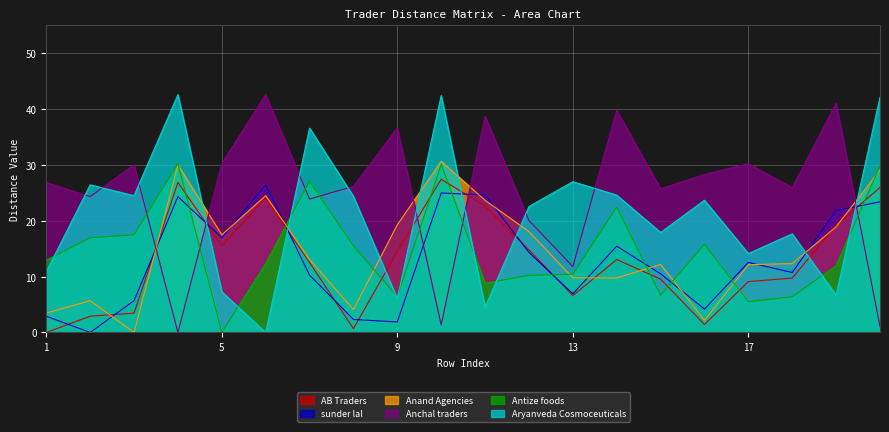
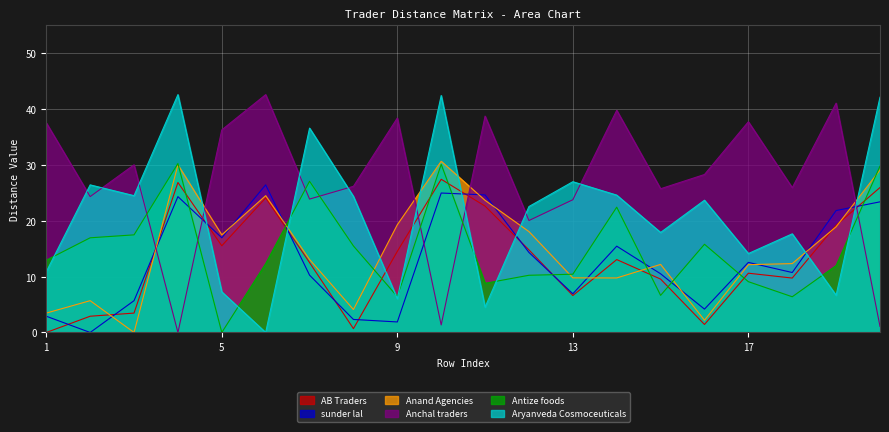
  {
    "AB Traders": {
      "1": 0,
      "5": 16,
      "9": 15,
-     "17": 9
+     "17": 11
    },
    "sunder lal": {
      "1": 3,
      "5": 17,
      "9": 2
    },
    "Anand Agencies": {
      "1": 3,
      "5": 17,
      "9": 19,
      "13": 10
    },
    "Anchal traders": {
-     "1": 27,
-     "5": 30,
-     "9": 37,
-     "13": 12,
-     "17": 30
+     "1": 38,
+     "5": 36,
+     "9": 38,
+     "13": 24,
+     "17": 38
    },
    "Antize foods": {
      "1": 13,
      "5": 0,
      "13": 10,
-     "17": 6
+     "17": 9
    },
    "Aryanveda Cosmoceuticals": {
      "1": 11,
      "5": 7,
      "13": 27,
      "17": 14
    }
  }
